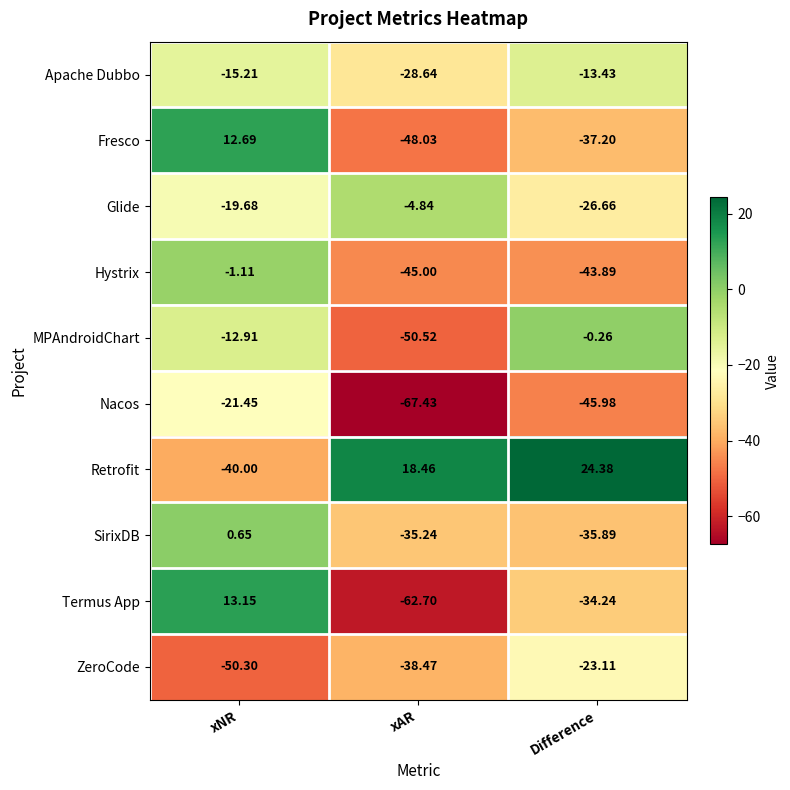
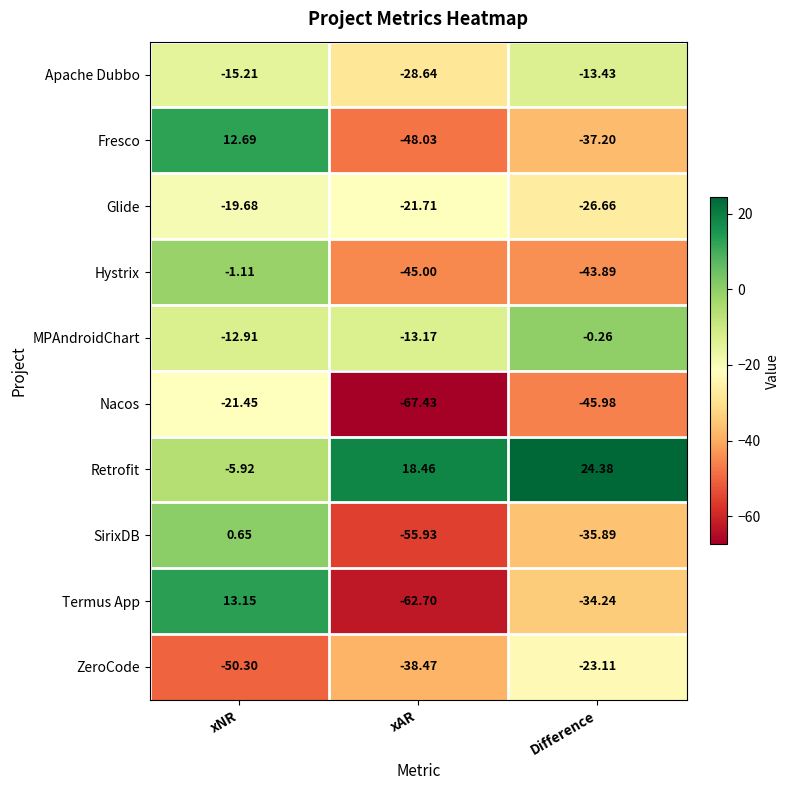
  {
    "Apache Dubbo": {
      "xNR": -15.21,
      "xAR": -28.64,
      "Difference": -13.43
    },
    "Fresco": {
      "xNR": 12.69,
      "xAR": -48.03,
      "Difference": -37.20
    },
    "Glide": {
      "xNR": -19.68,
-     "xAR": -4.84,
+     "xAR": -21.71,
      "Difference": -26.66
    },
    "Hystrix": {
      "xNR": -1.11,
      "xAR": -45.00,
      "Difference": -43.89
    },
    "MPAndroidChart": {
      "xNR": -12.91,
-     "xAR": -50.52,
+     "xAR": -13.17,
      "Difference": -0.26
    },
    "Nacos": {
      "xNR": -21.45,
      "xAR": -67.43,
      "Difference": -45.98
    },
    "Retrofit": {
-     "xNR": -40.00,
+     "xNR": -5.92,
      "xAR": 18.46,
      "Difference": 24.38
    },
    "SirixDB": {
      "xNR": 0.65,
-     "xAR": -35.24,
+     "xAR": -55.93,
      "Difference": -35.89
    },
    "Termus App": {
      "xNR": 13.15,
      "xAR": -62.70,
      "Difference": -34.24
    },
    "ZeroCode": {
      "xNR": -50.30,
      "xAR": -38.47,
      "Difference": -23.11
    }
  }
